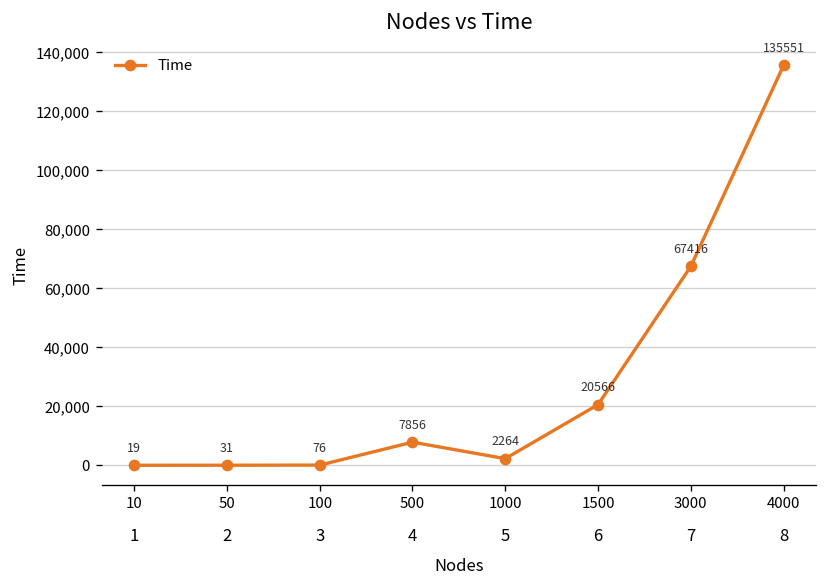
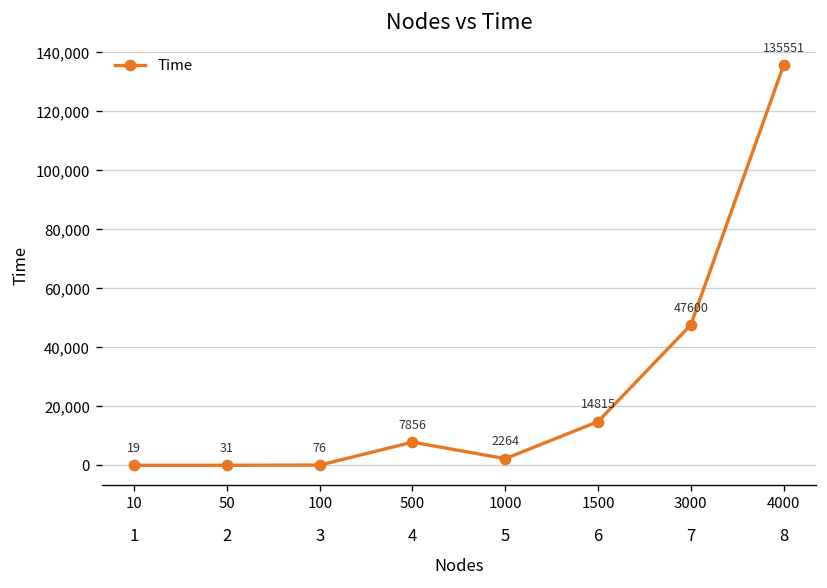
  {
    "10": 19,
    "50": 31,
    "100": 76,
    "500": 7856,
    "1000": 2264,
-   "1500": 20566,
-   "3000": 67416,
+   "1500": 14815,
+   "3000": 47600,
    "4000": 135551
  }
